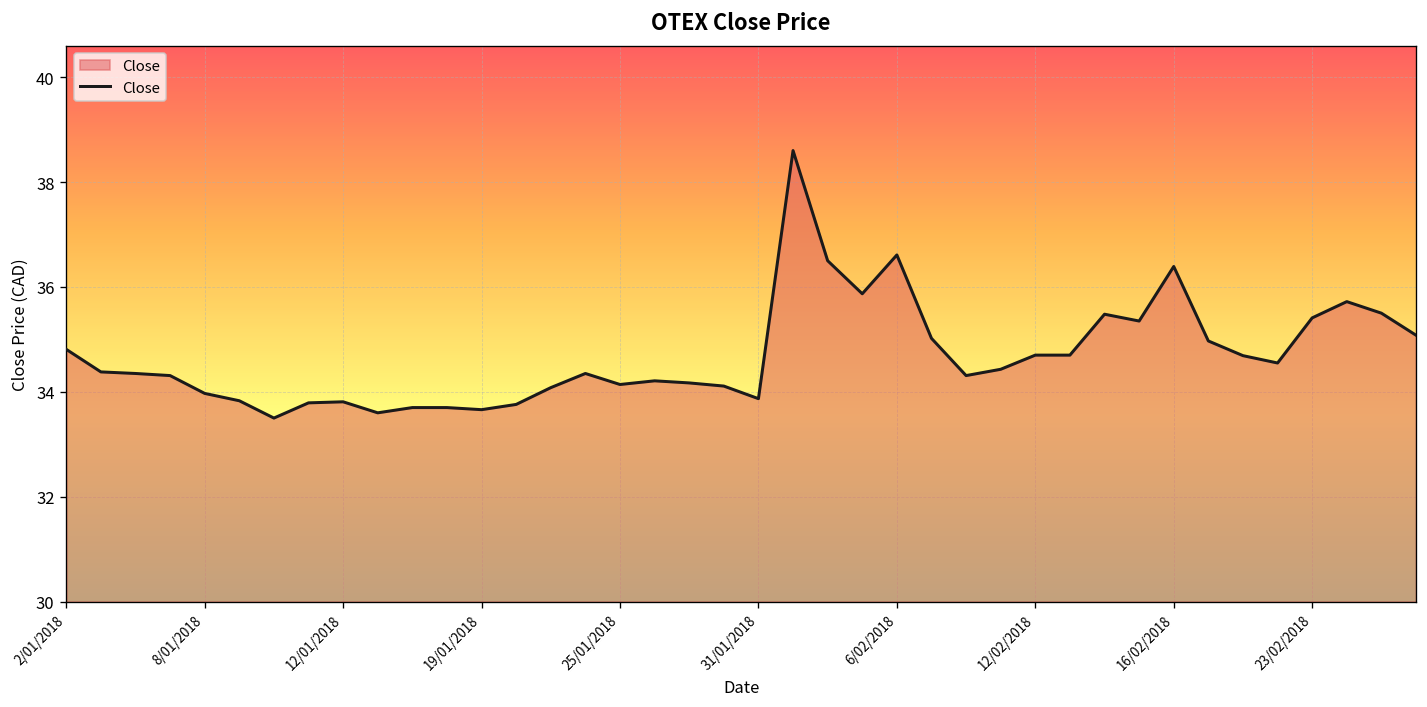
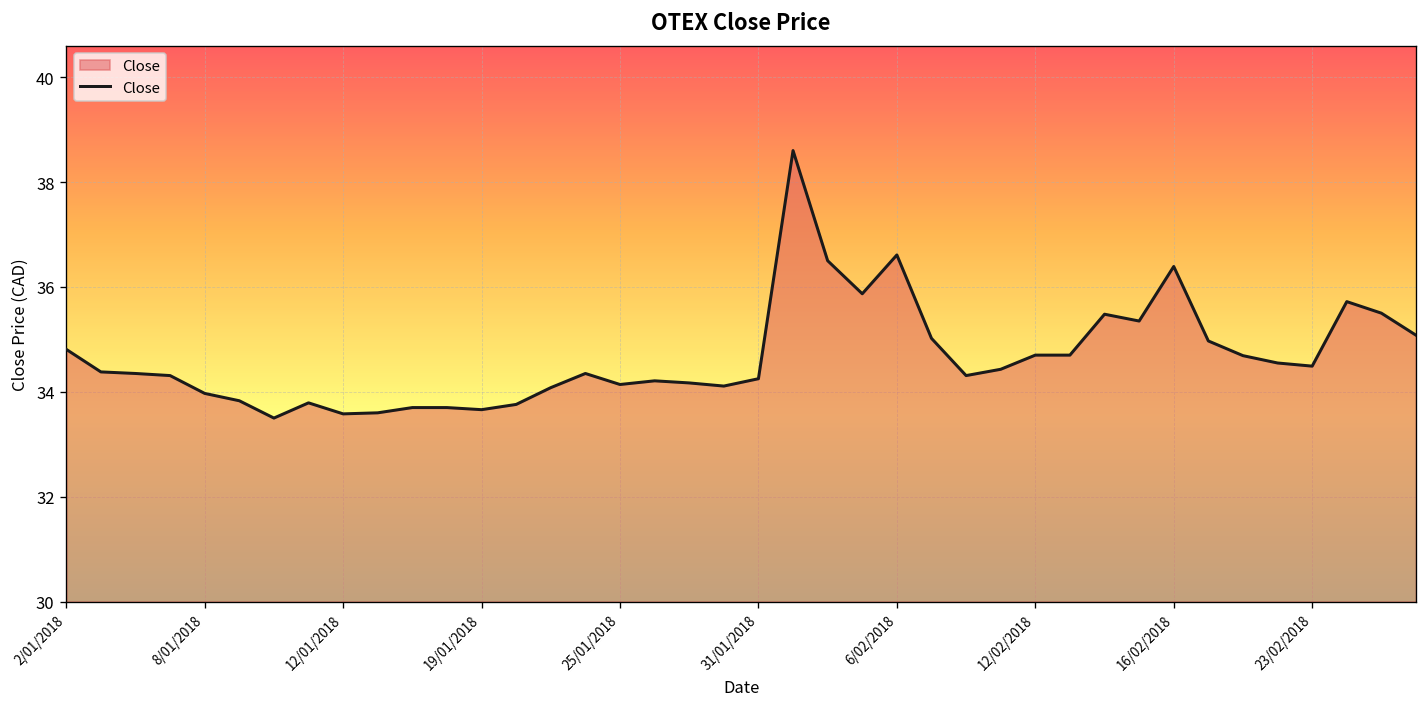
  {
    "2/01/2018": 34.8,
    "8/01/2018": 34.0,
-   "12/01/2018": 33.8,
+   "12/01/2018": 33.6,
    "19/01/2018": 33.7,
    "25/01/2018": 34.1,
-   "31/01/2018": 33.9,
+   "31/01/2018": 34.3,
    "6/02/2018": 36.6,
    "12/02/2018": 34.7,
    "16/02/2018": 36.4,
-   "23/02/2018": 35.4
+   "23/02/2018": 34.5
  }
